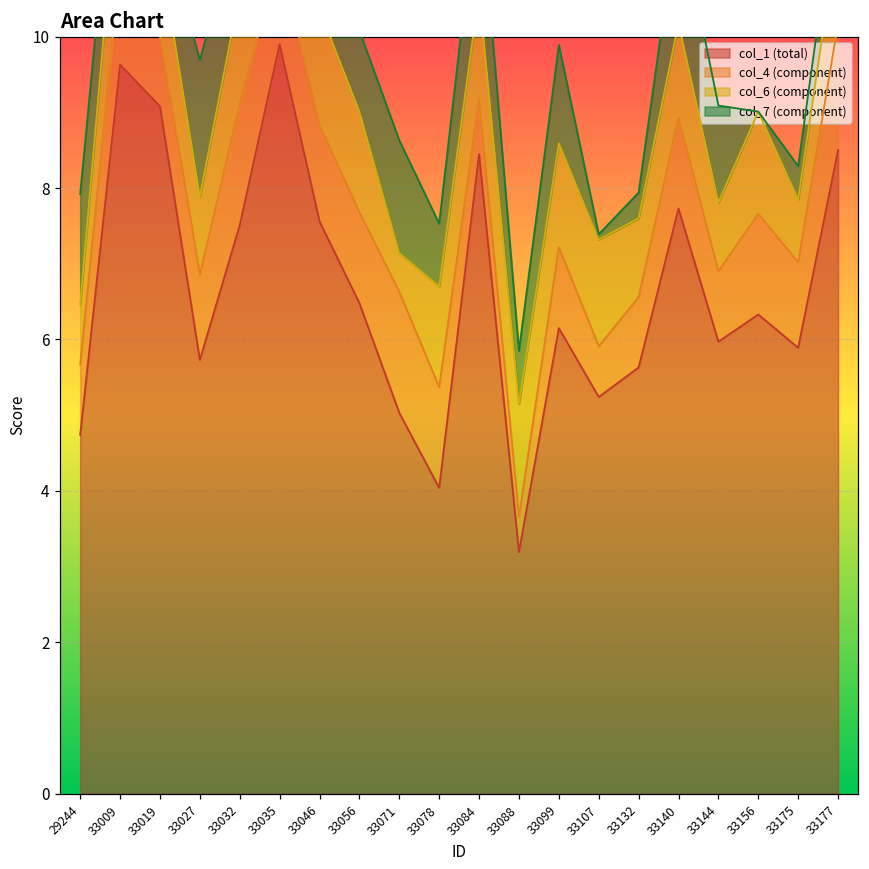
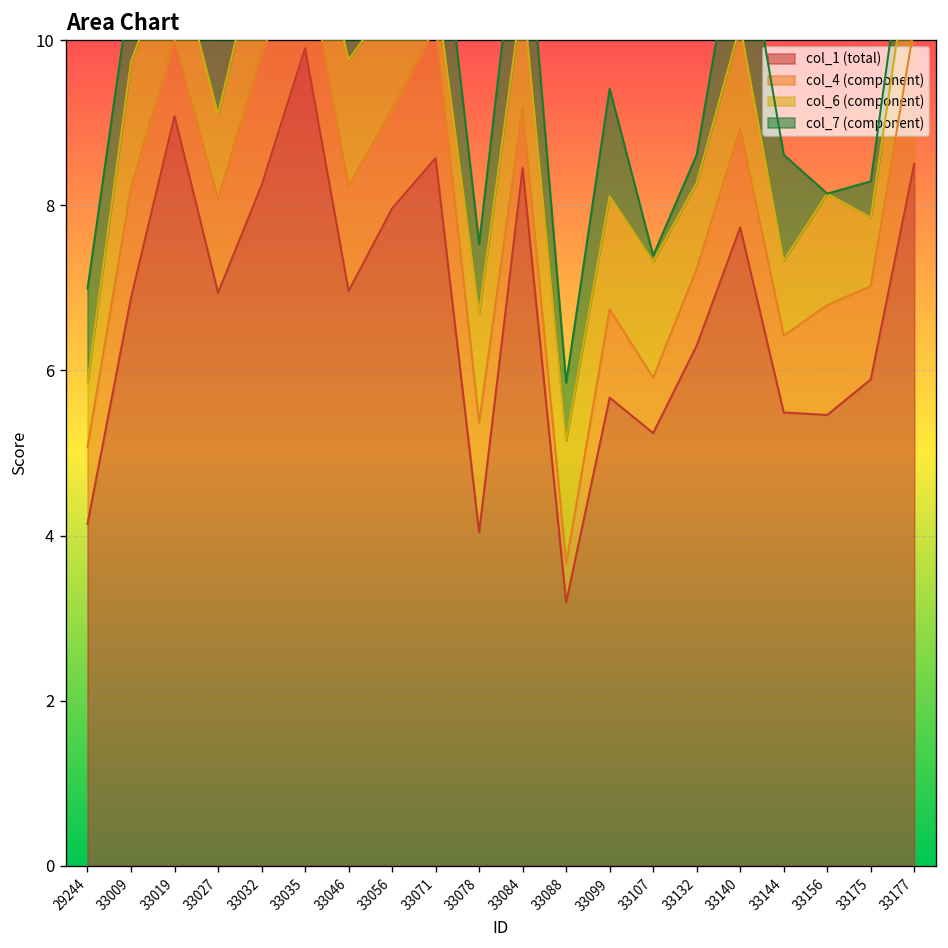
  {
    "col_1 (total)": {
-     "29244": 4.7,
-     "33009": 9.6,
+     "29244": 4.1,
+     "33009": 6.9,
      "33019": 9.1,
-     "33027": 5.7,
-     "33032": 7.5,
+     "33027": 6.9,
+     "33032": 8.2,
      "33035": 9.9,
-     "33046": 7.6,
-     "33056": 6.5,
-     "33071": 5.0,
+     "33046": 7.0,
+     "33056": 8.0,
+     "33071": 8.6,
      "33078": 4.0,
      "33084": 8.5,
      "33088": 3.2,
-     "33099": 6.2,
+     "33099": 5.7,
      "33107": 5.2,
-     "33132": 5.6,
+     "33132": 6.3,
      "33140": 7.7,
-     "33144": 6.0,
-     "33156": 6.3,
+     "33144": 5.5,
+     "33156": 5.5,
      "33175": 5.9,
      "33177": 8.5
    },
    "col_7 (component)": {
-     "29244": 1.5,
+     "29244": 1.1,
      "33078": 0.8,
      "33088": 0.7,
      "33099": 1.3,
      "33107": 0.1,
      "33132": 0.3,
      "33175": 0.4
    }
  }
